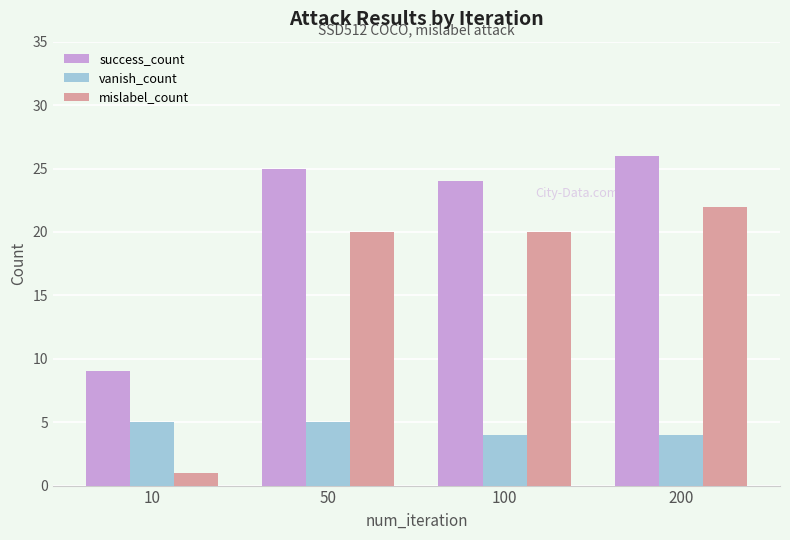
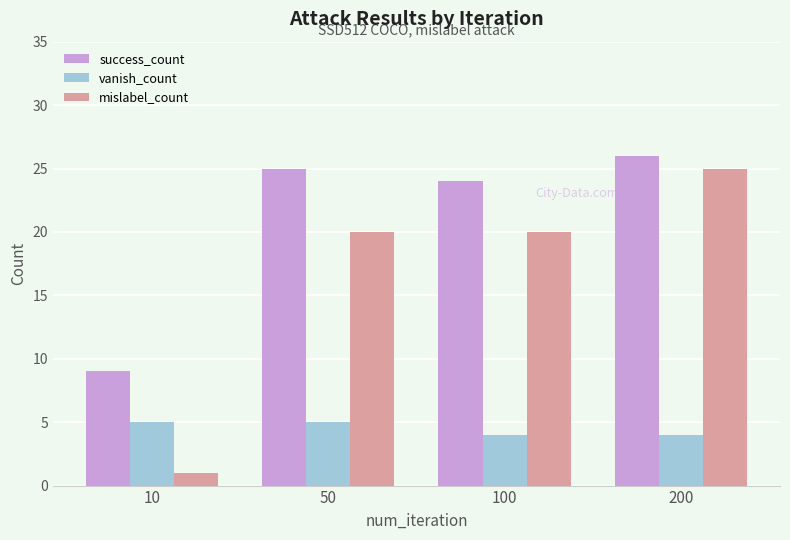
  {
    "mislabel_count": {
      "10": 1,
      "50": 20,
      "100": 20,
-     "200": 22
+     "200": 25
    }
  }
